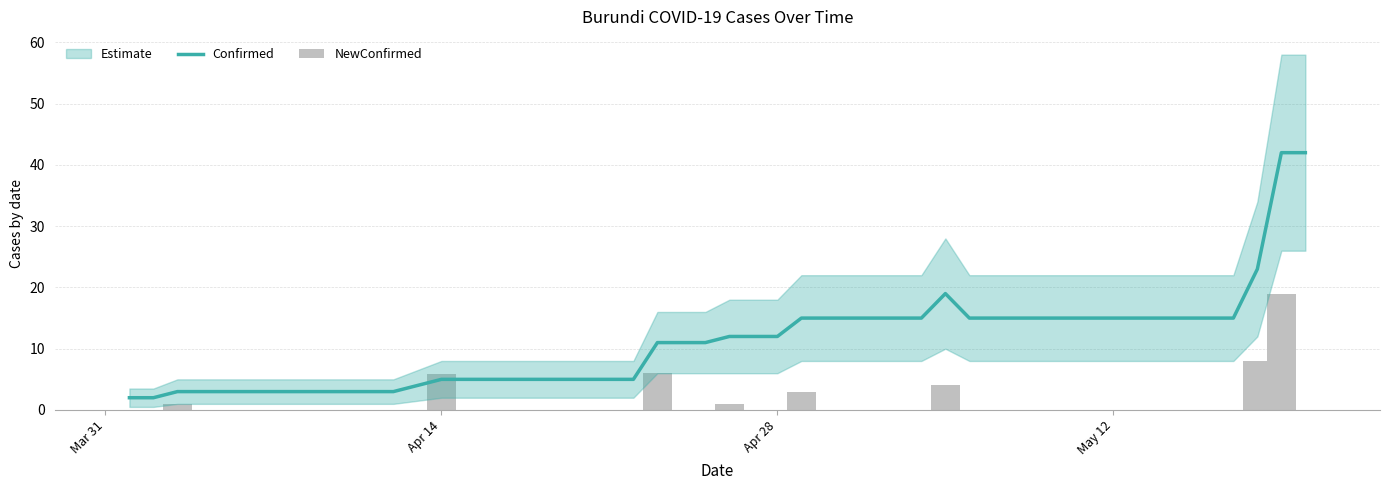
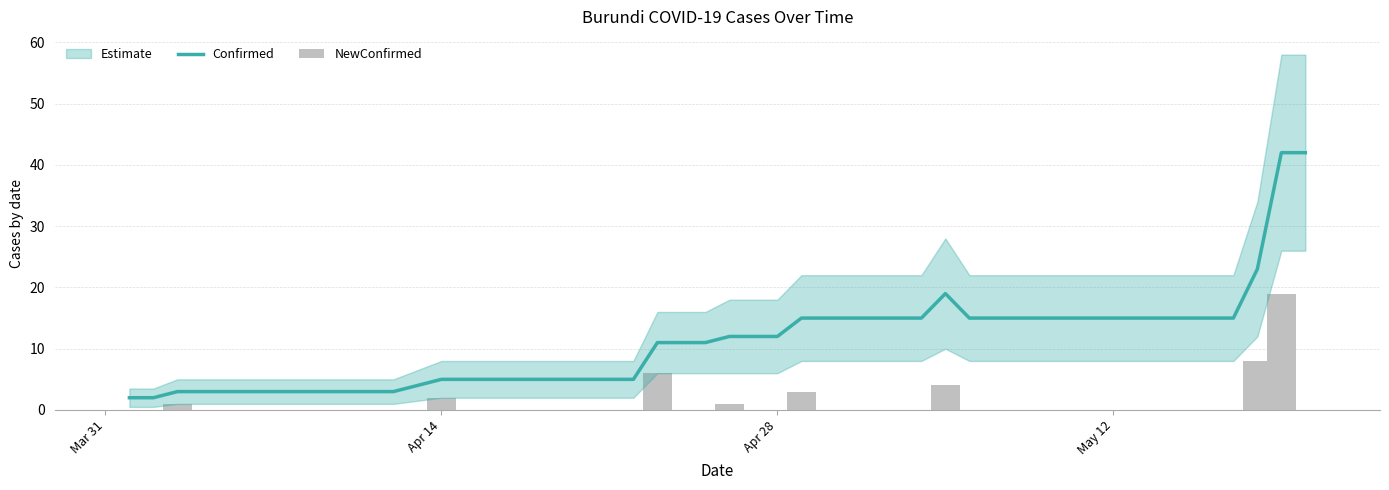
  {
    "NewConfirmed": {
-     "Apr 14": 6,
+     "Apr 14": 2,
      "Apr 28": 0,
      "May 12": 0
    }
  }
